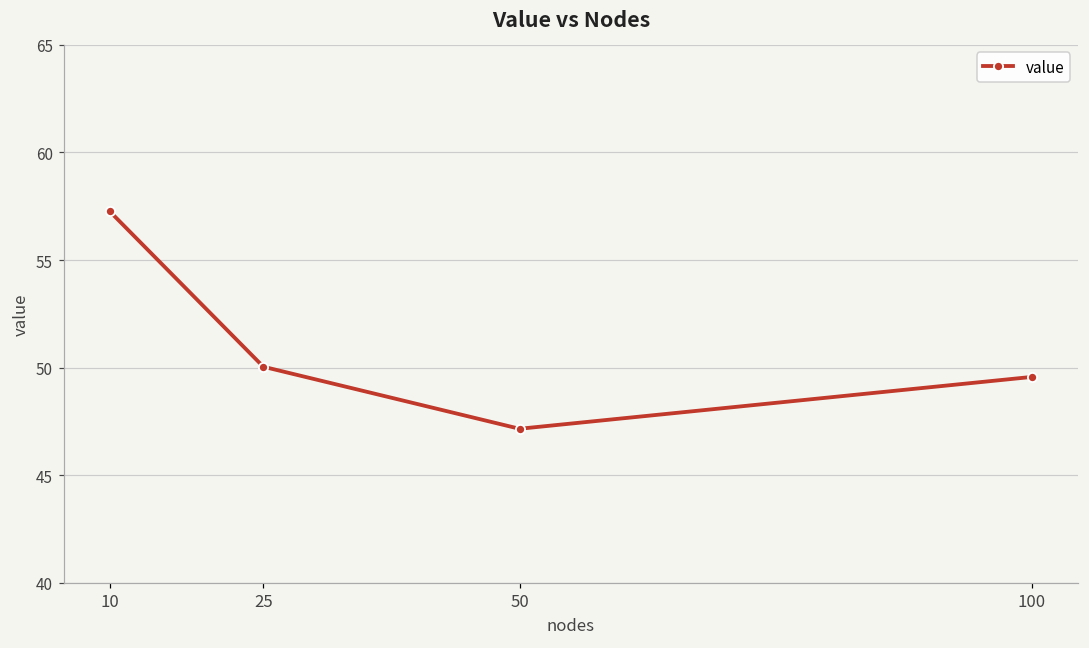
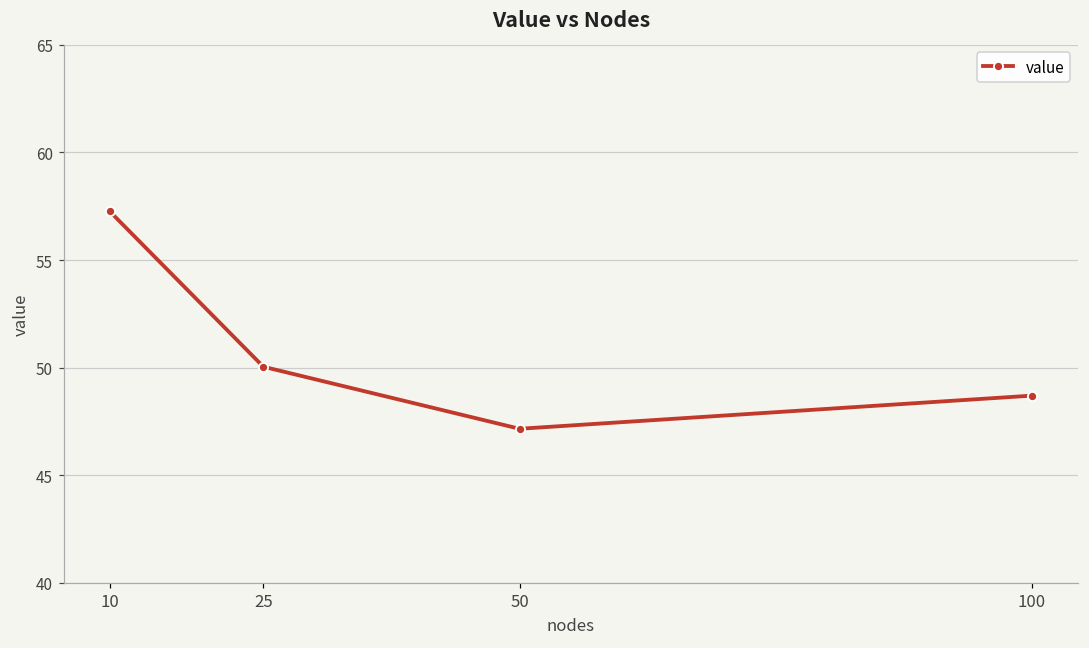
  {
    "10": 57.3,
    "25": 50.0,
    "50": 47.2,
-   "100": 49.6
+   "100": 48.7
  }
